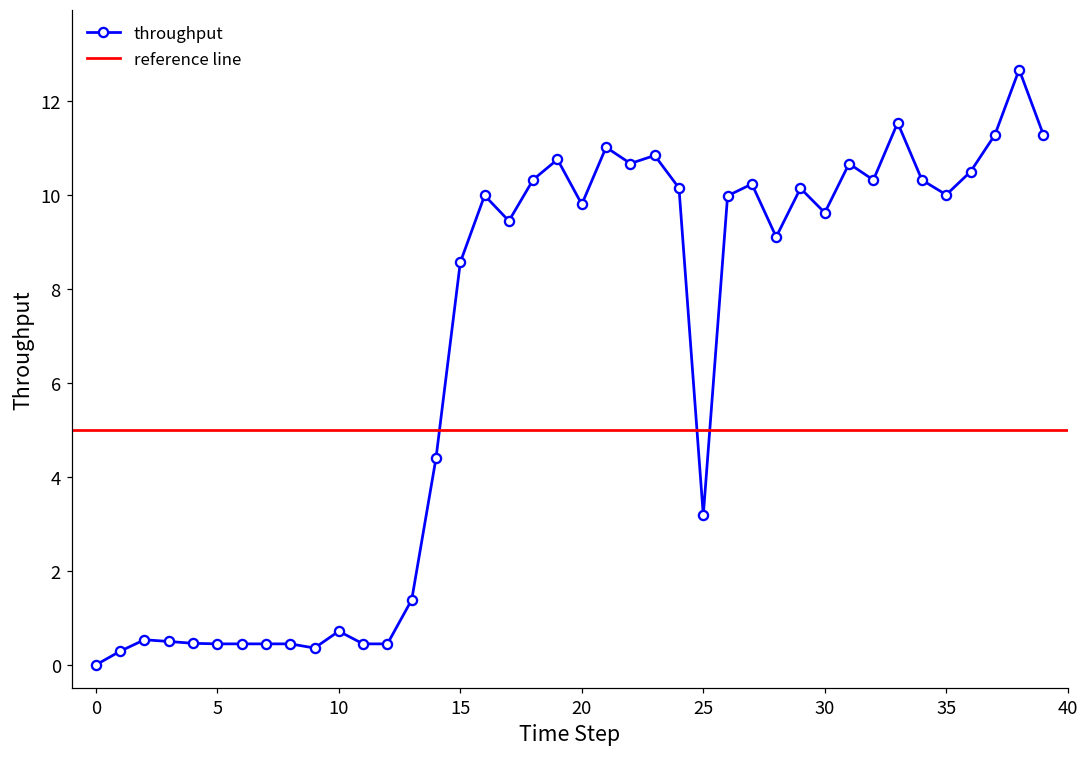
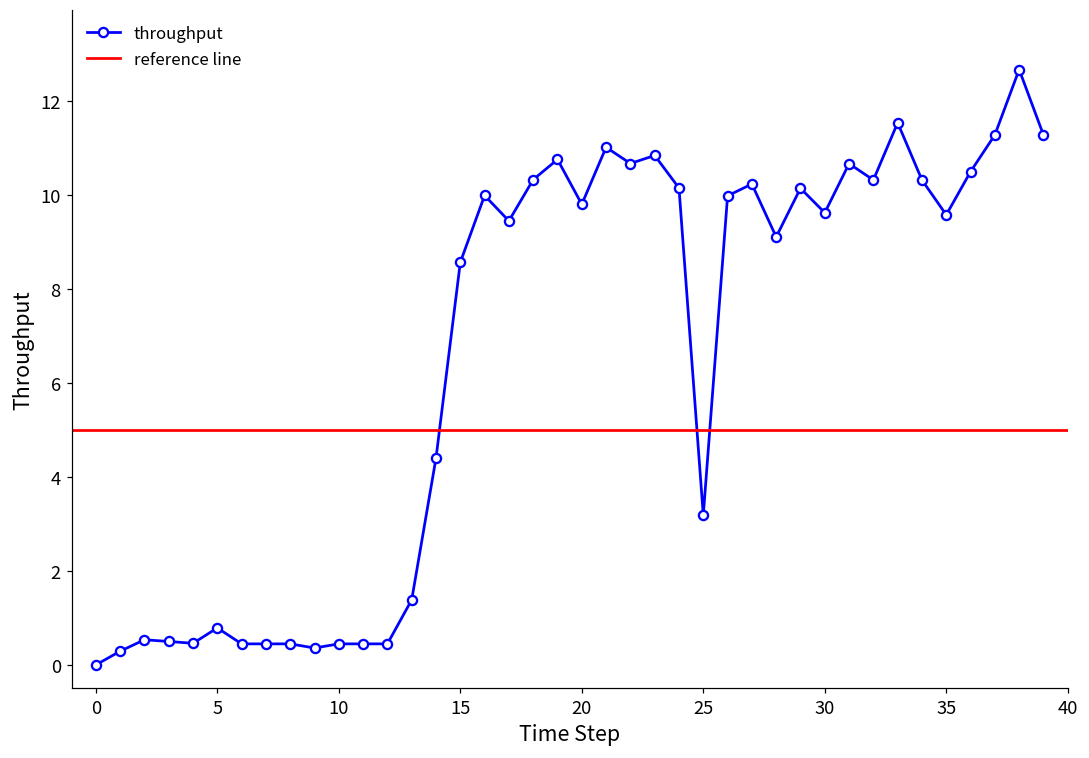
  {
    "0": 0.0,
-   "5": 0.4,
-   "10": 0.7,
+   "5": 0.8,
+   "10": 0.4,
    "15": 8.6,
    "20": 9.8,
    "25": 3.2,
    "30": 9.6,
-   "35": 10.0
+   "35": 9.6
  }
